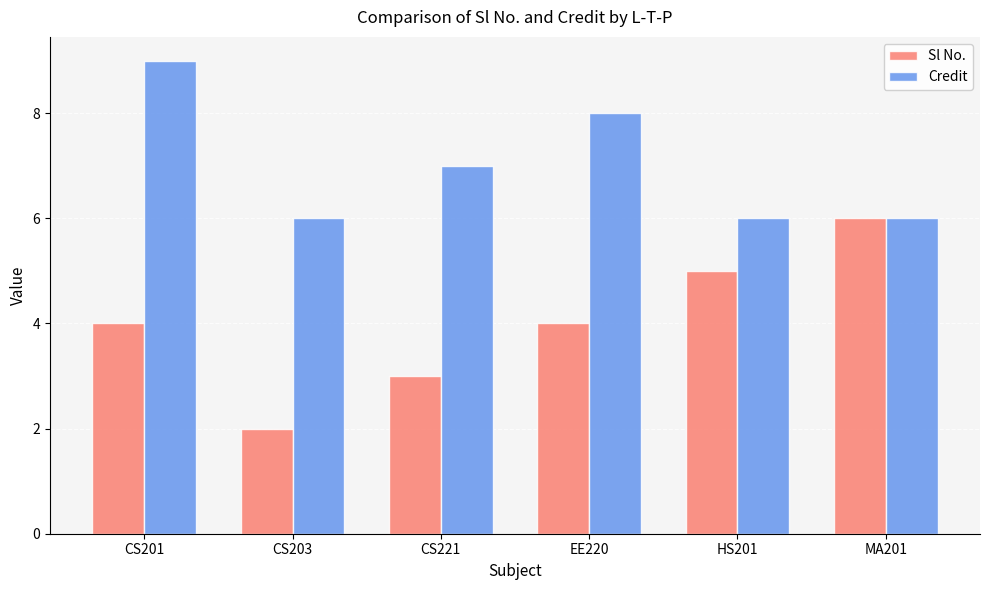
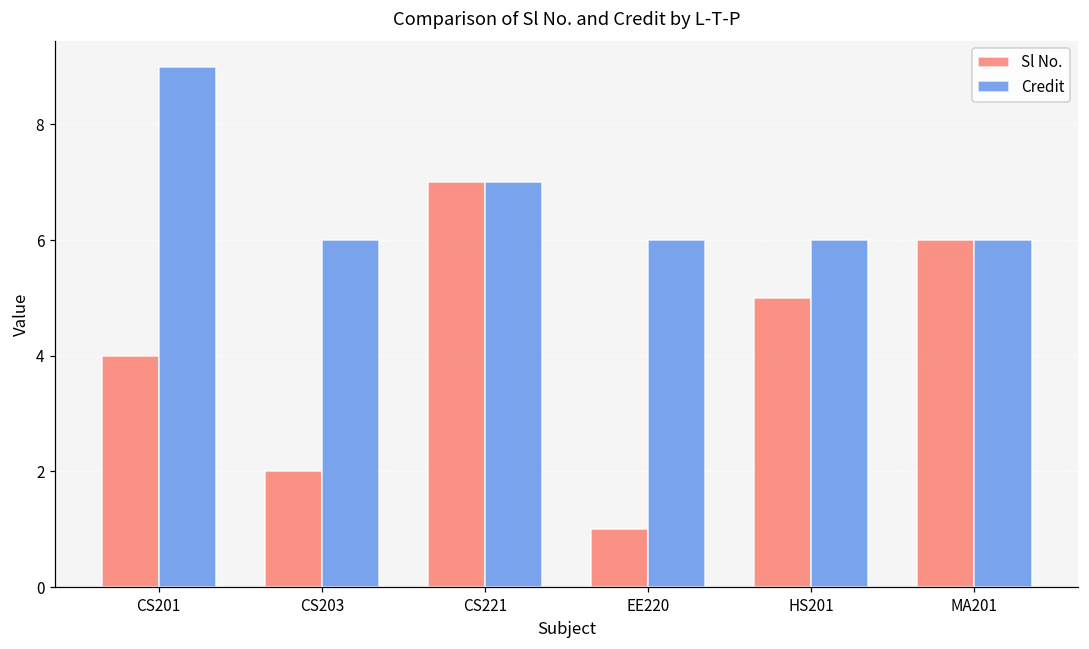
  {
    "Sl No.": {
      "CS201": 4,
      "CS203": 2,
-     "CS221": 3,
-     "EE220": 4,
+     "CS221": 7,
+     "EE220": 1,
      "HS201": 5,
      "MA201": 6
    },
    "Credit": {
      "CS201": 9,
      "CS203": 6,
      "CS221": 7,
-     "EE220": 8,
+     "EE220": 6,
      "HS201": 6,
      "MA201": 6
    }
  }
